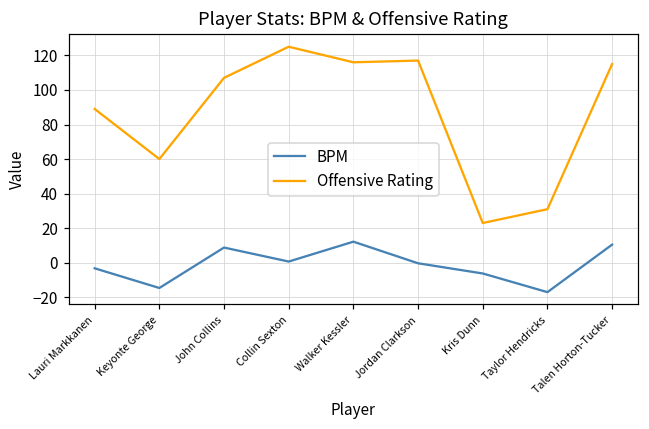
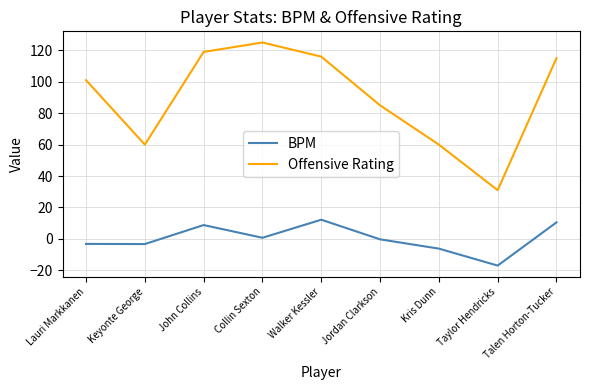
  {
    "BPM": {
      "Lauri Markkanen": -3,
-     "Keyonte George": -15,
+     "Keyonte George": -3,
      "John Collins": 9,
      "Collin Sexton": 1,
      "Walker Kessler": 12,
      "Jordan Clarkson": 0,
      "Kris Dunn": -6,
      "Taylor Hendricks": -17,
      "Talen Horton-Tucker": 11
    },
    "Offensive Rating": {
-     "Lauri Markkanen": 89,
+     "Lauri Markkanen": 101,
      "Keyonte George": 60,
-     "John Collins": 107,
+     "John Collins": 119,
      "Collin Sexton": 125,
      "Walker Kessler": 116,
-     "Jordan Clarkson": 117,
-     "Kris Dunn": 23,
+     "Jordan Clarkson": 85,
+     "Kris Dunn": 60,
      "Taylor Hendricks": 31,
      "Talen Horton-Tucker": 115
    }
  }
